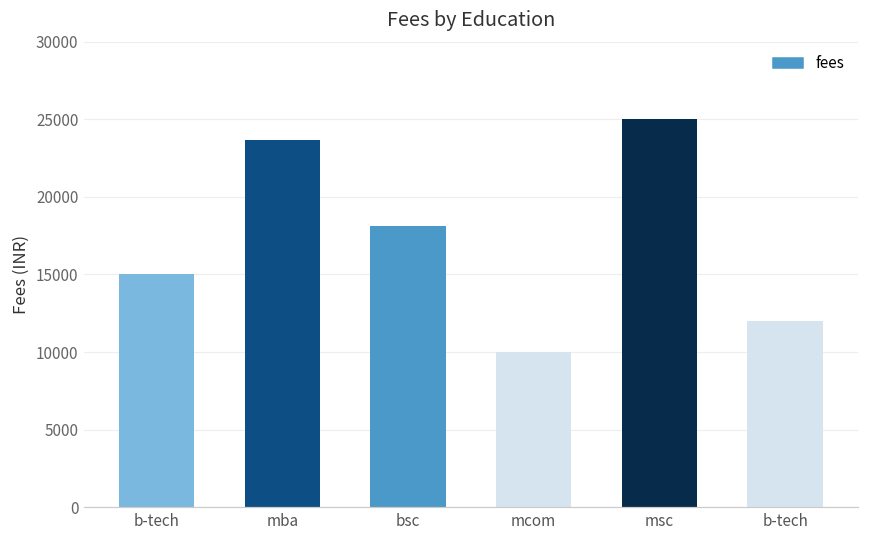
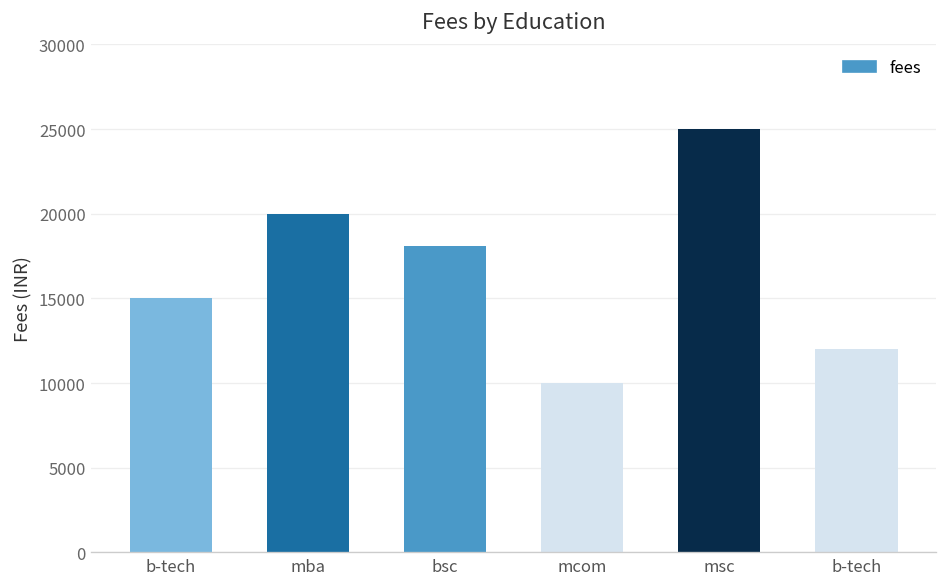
  {
-   "mba": 23700,
+   "mba": 20000,
    "bsc": 18100,
    "mcom": 10000,
    "msc": 25000
  }
